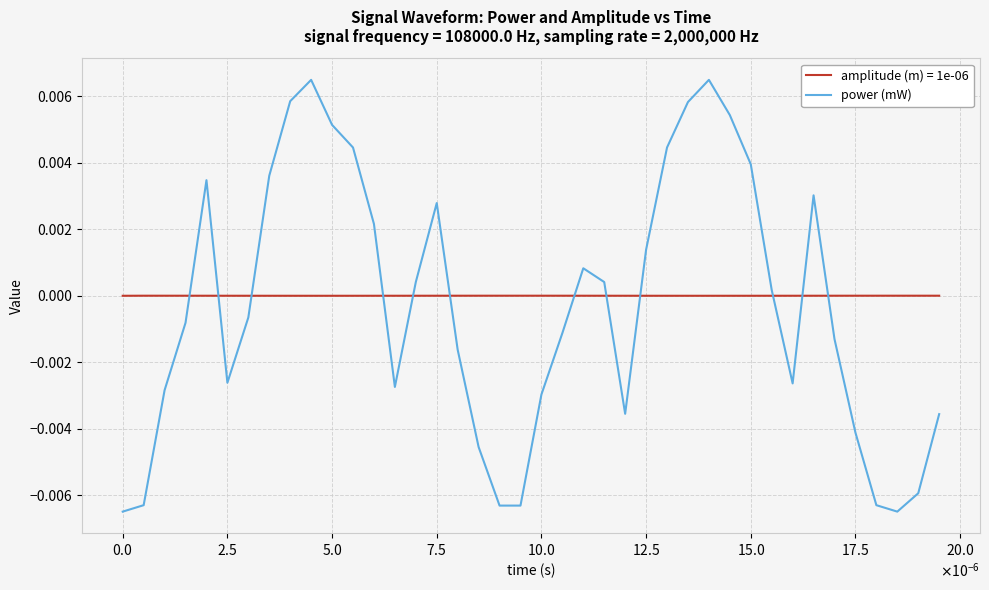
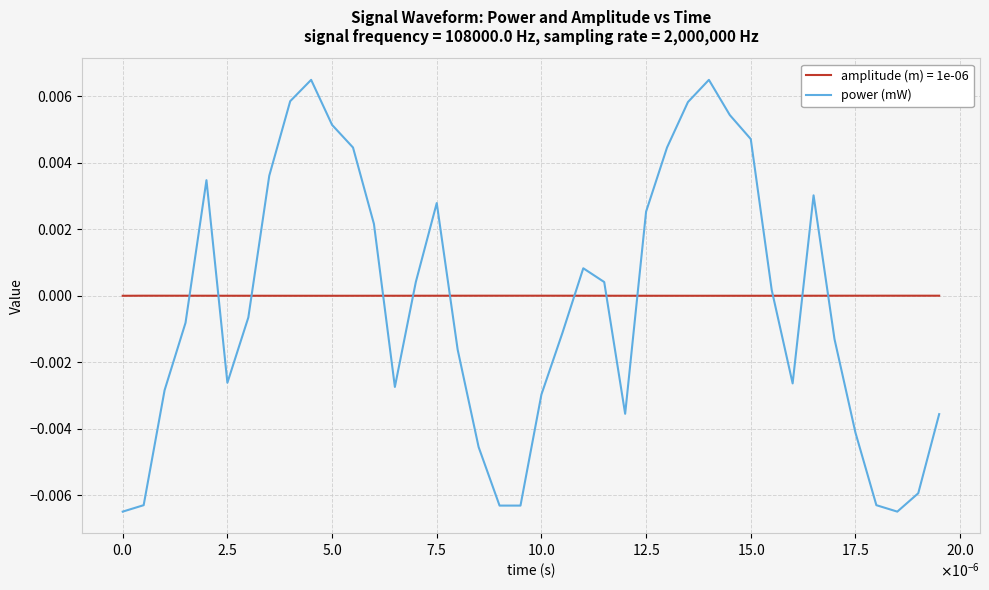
  {
    "amplitude (m) = 1e-06": {
      "0.0": 0.0000,
      "2.5": 0.0000,
      "5.0": 0.0000,
      "7.5": 0.0000,
      "10.0": 0.0000,
      "12.5": 0.0000,
      "15.0": 0.0000,
      "17.5": 0.0000
    },
    "power (mW)": {
      "0.0": -0.0065,
      "2.5": -0.0026,
      "5.0": 0.0051,
      "7.5": 0.0028,
      "10.0": -0.0030,
-     "12.5": 0.0014,
-     "15.0": 0.0040,
+     "12.5": 0.0025,
+     "15.0": 0.0047,
      "17.5": -0.0041
    }
  }
